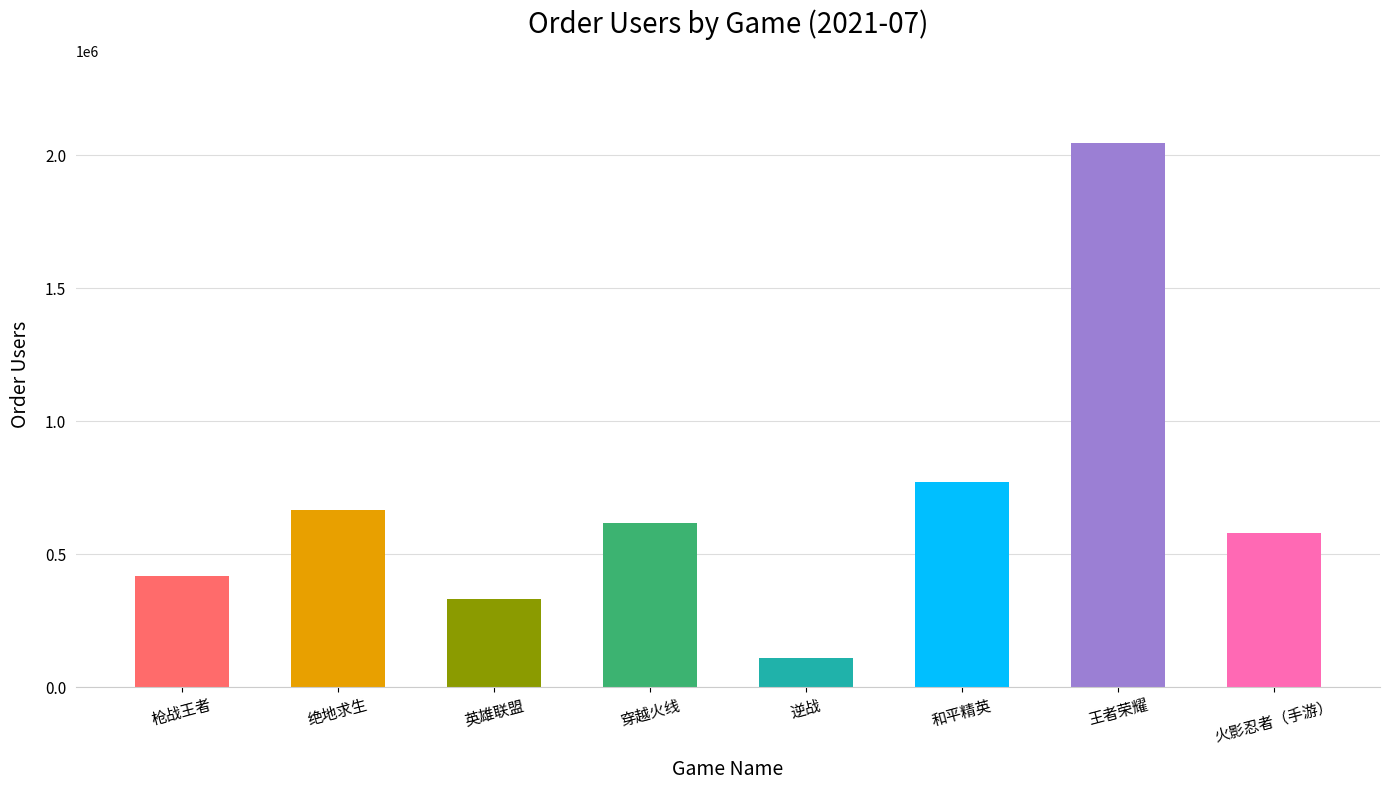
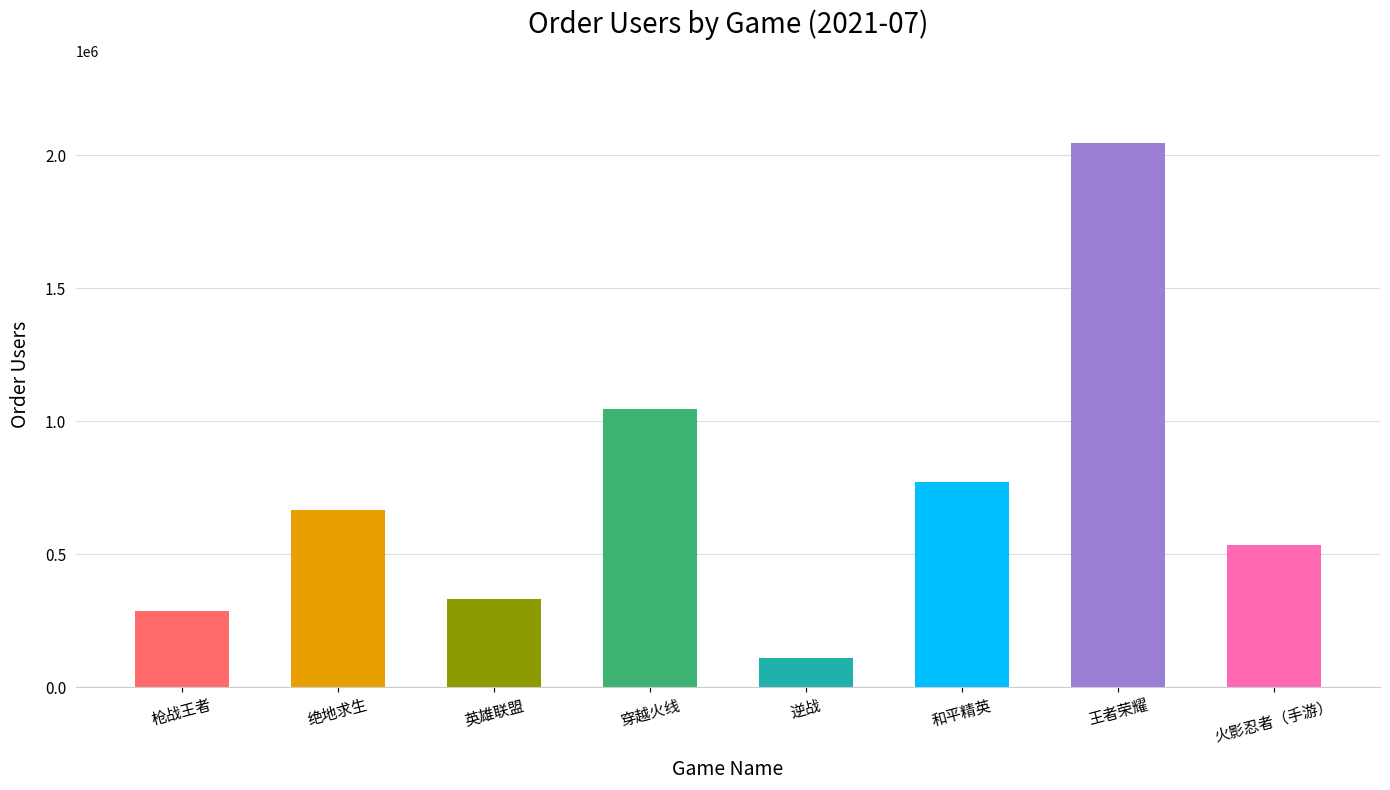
  {
-   "枪战王者": 420000,
+   "枪战王者": 290000,
    "绝地求生": 670000,
    "英雄联盟": 330000,
-   "穿越火线": 620000,
+   "穿越火线": 1050000,
    "逆战": 110000,
    "和平精英": 770000,
    "王者荣耀": 2050000,
-   "火影忍者（手游）": 580000
+   "火影忍者（手游）": 530000
  }
